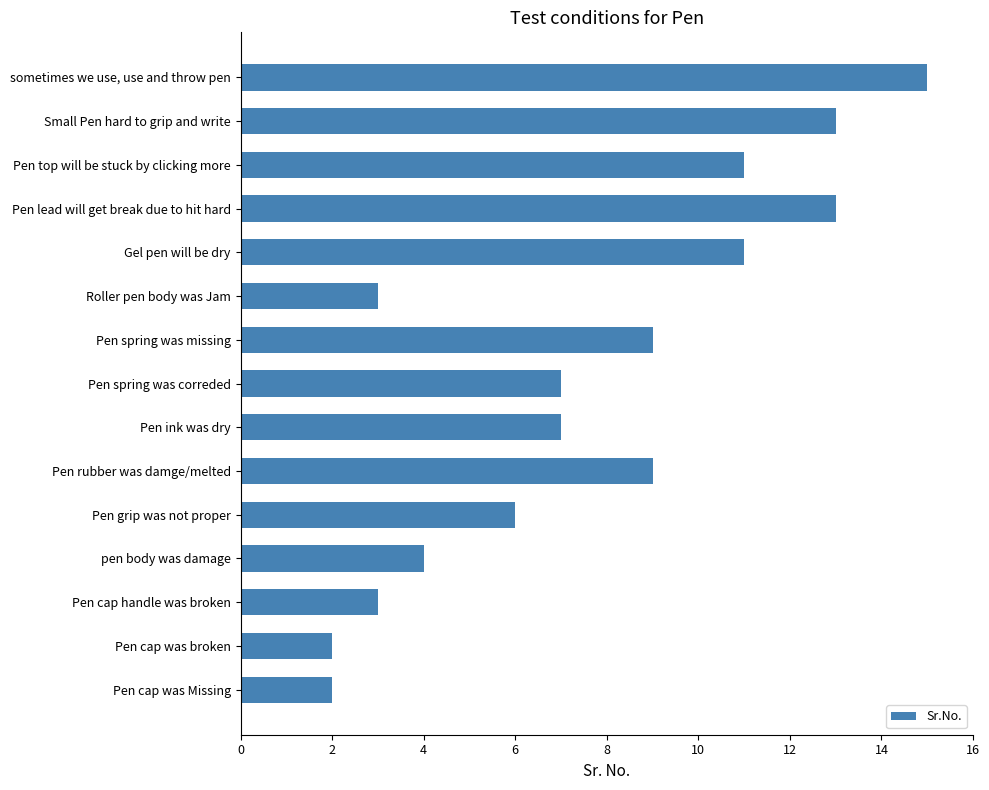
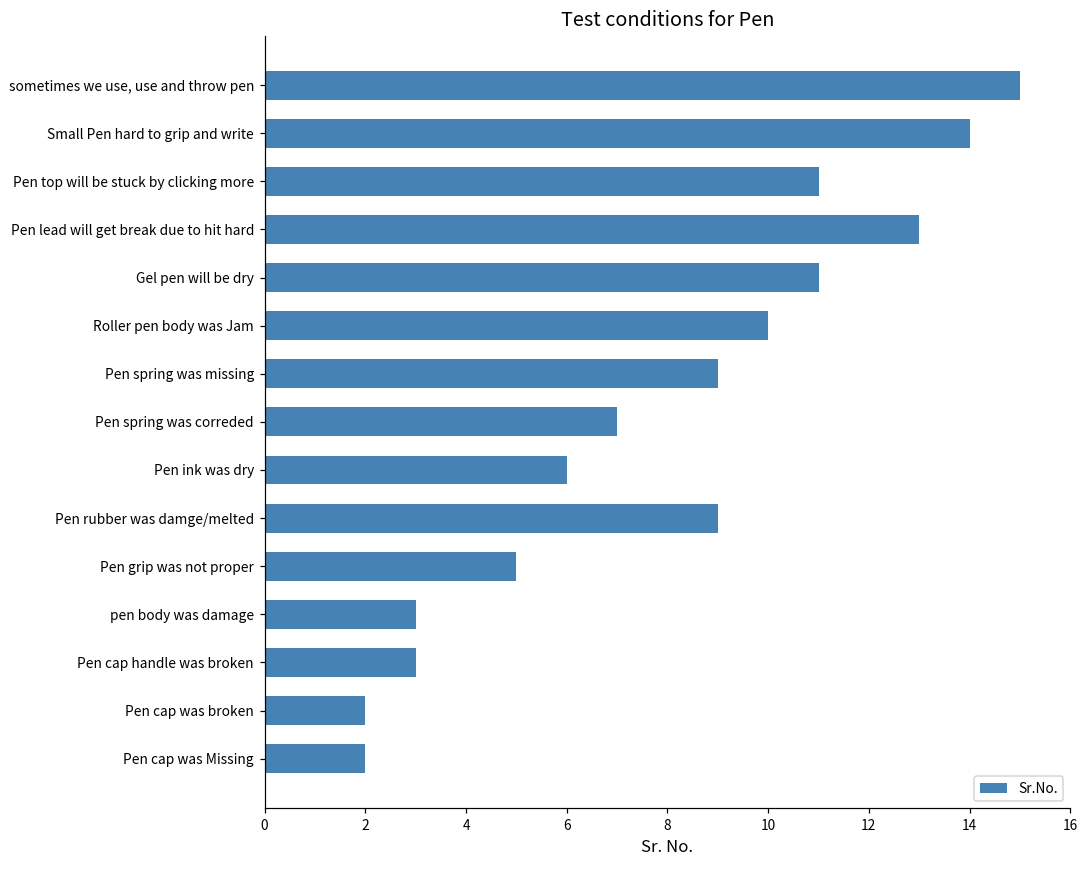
  {
    "sometimes we use, use and throw pen": 15,
-   "Small Pen hard to grip and write": 13,
+   "Small Pen hard to grip and write": 14,
    "Pen top will be stuck by clicking more": 11,
    "Pen lead will get break due to hit hard": 13,
    "Gel pen will be dry": 11,
-   "Roller pen body was Jam": 3,
+   "Roller pen body was Jam": 10,
    "Pen spring was missing": 9,
    "Pen spring was correded": 7,
-   "Pen ink was dry": 7,
+   "Pen ink was dry": 6,
    "Pen rubber was damge/melted": 9,
-   "Pen grip was not proper": 6,
-   "pen body was damage": 4,
+   "Pen grip was not proper": 5,
+   "pen body was damage": 3,
    "Pen cap handle was broken": 3,
    "Pen cap was broken": 2,
    "Pen cap was Missing": 2
  }
